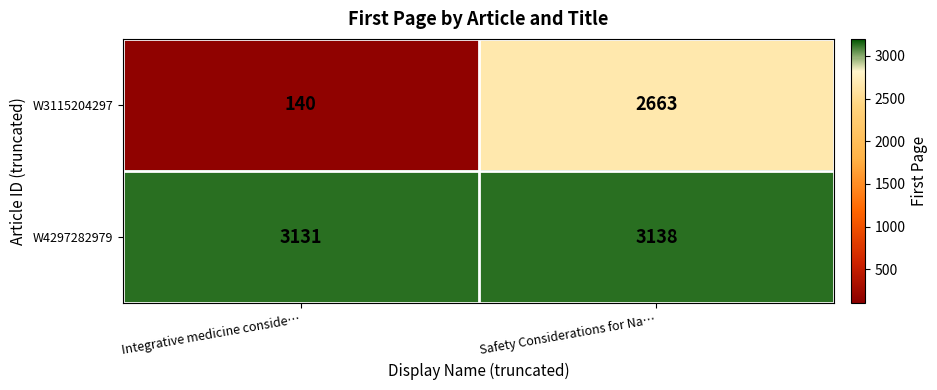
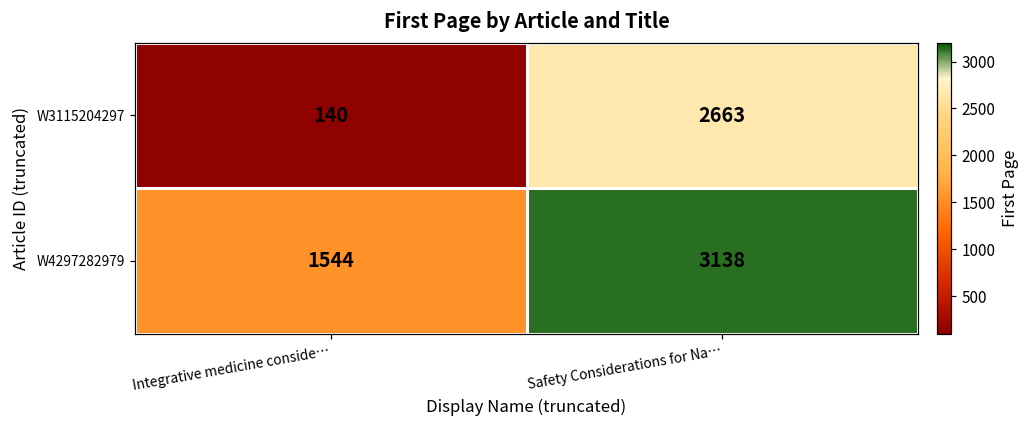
  {
    "W3115204297": {
      "Integrative medicine conside…": 140,
      "Safety Considerations for Na…": 2663
    },
    "W4297282979": {
-     "Integrative medicine conside…": 3131,
+     "Integrative medicine conside…": 1544,
      "Safety Considerations for Na…": 3138
    }
  }
